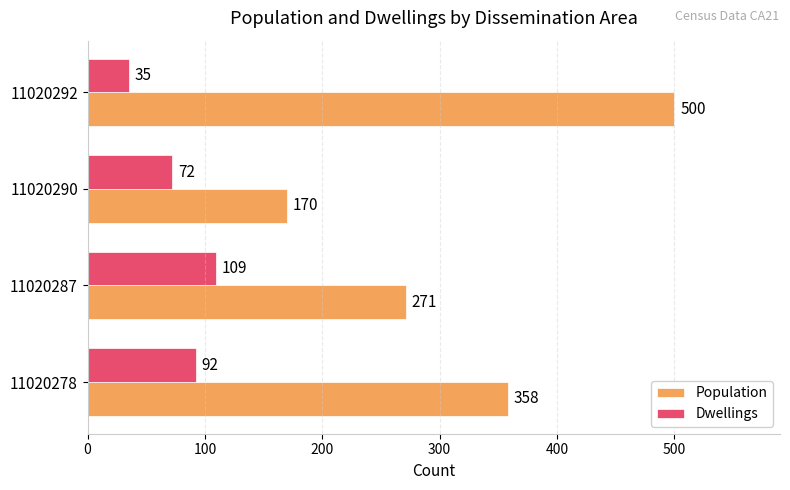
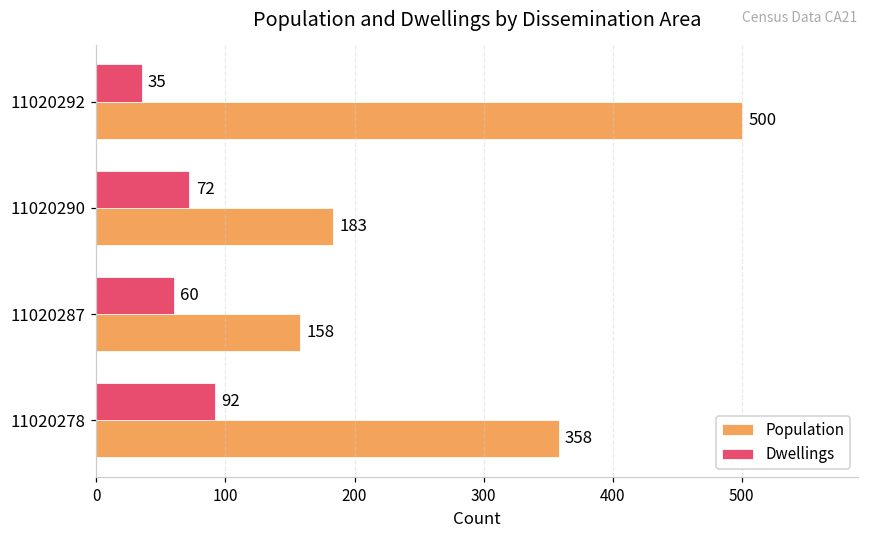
  {
    "Population": {
      "11020292": 500,
-     "11020290": 170,
-     "11020287": 271,
+     "11020290": 183,
+     "11020287": 158,
      "11020278": 358
    },
    "Dwellings": {
      "11020292": 35,
      "11020290": 72,
-     "11020287": 109,
+     "11020287": 60,
      "11020278": 92
    }
  }
